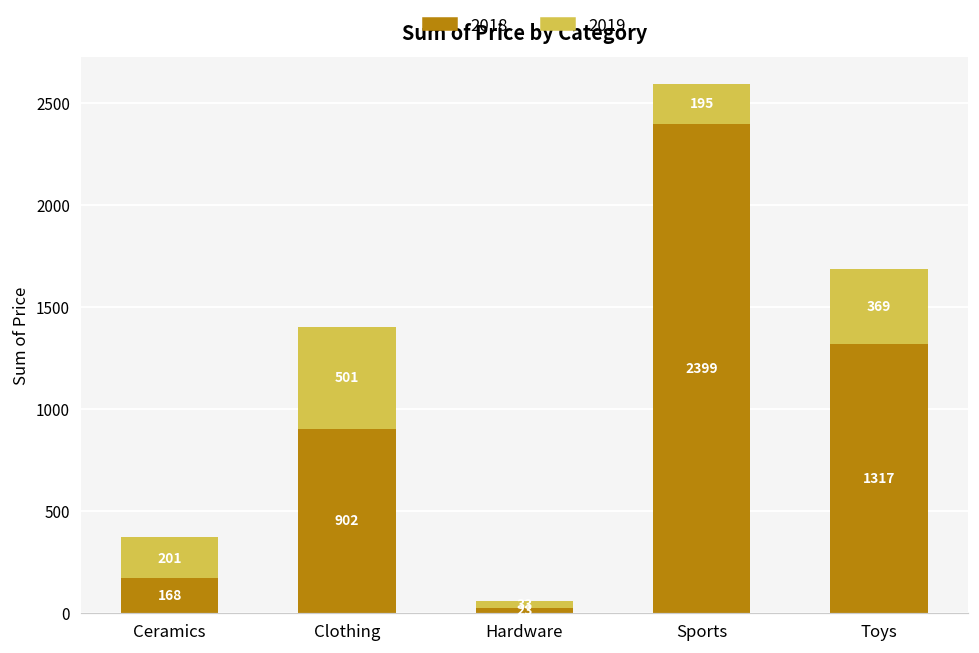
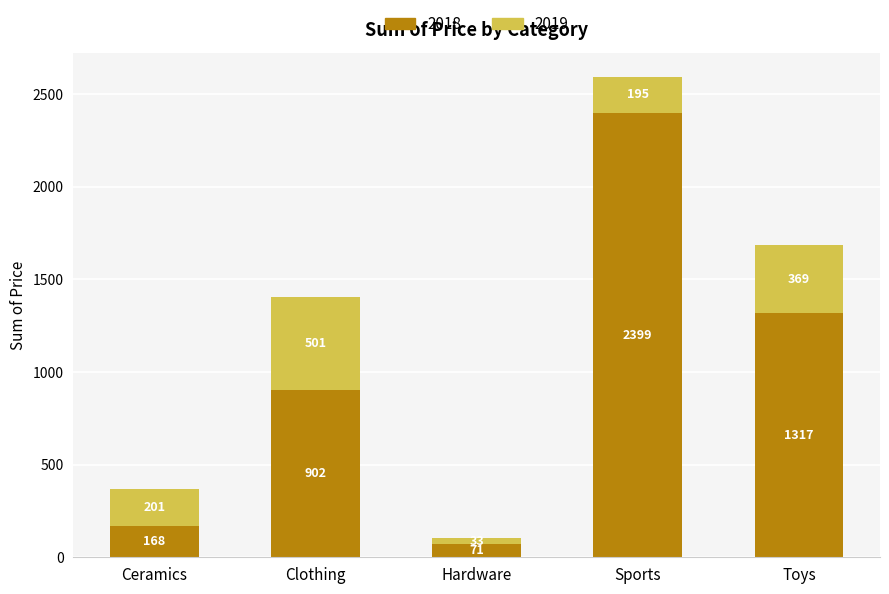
  {
    "2018": {
-     "Hardware": 20
+     "Hardware": 70
    },
    "2019": {
      "Ceramics": 201,
      "Clothing": 501,
      "Hardware": 33,
      "Sports": 195,
      "Toys": 369
    }
  }
